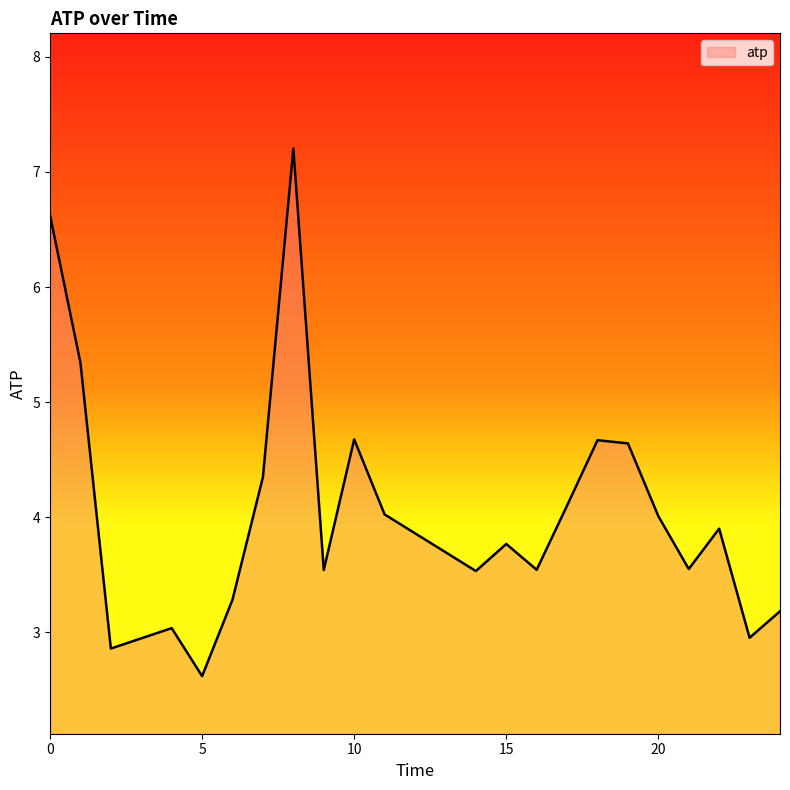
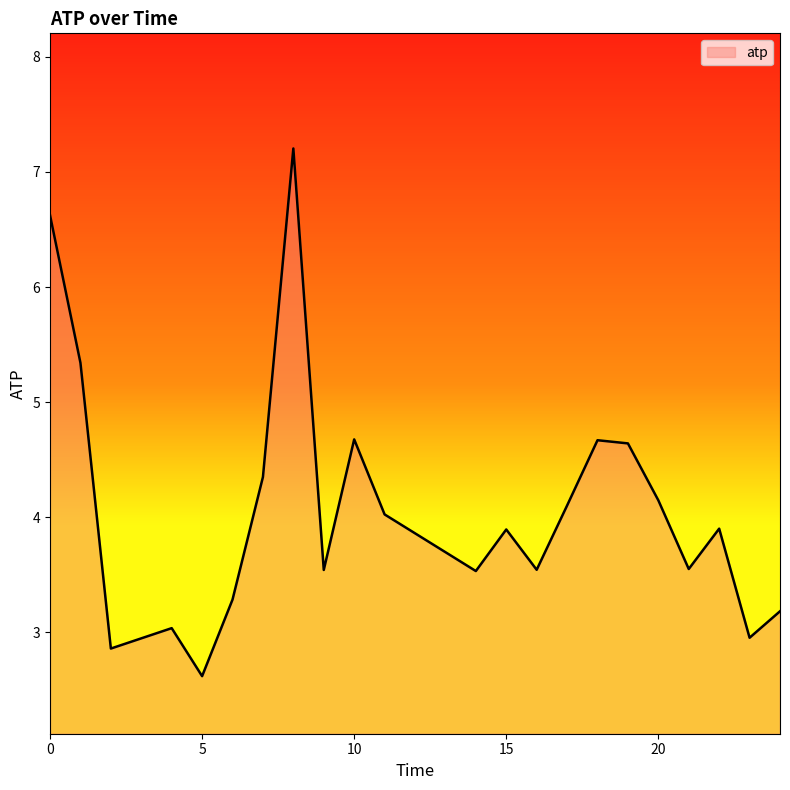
  {
    "0": 6.62,
    "5": 2.62,
    "10": 4.68,
-   "15": 3.77,
-   "20": 4.01
+   "15": 3.89,
+   "20": 4.15
  }
